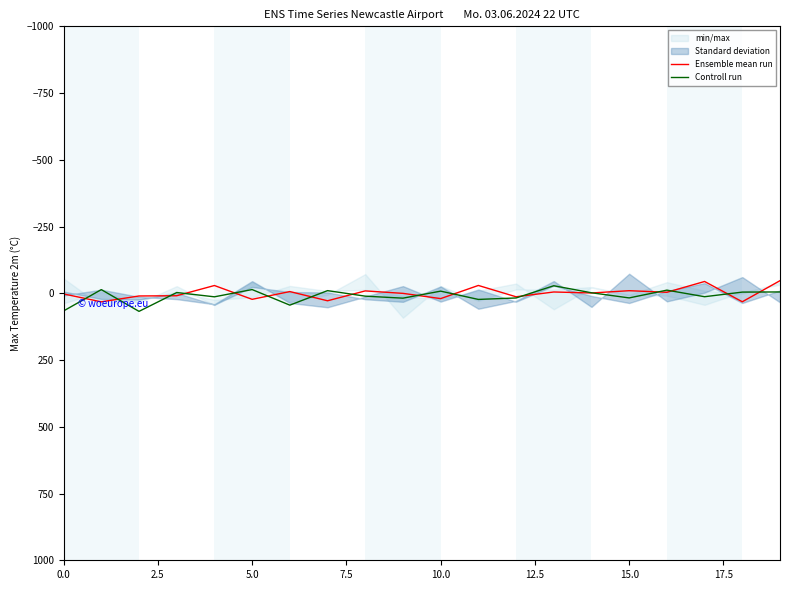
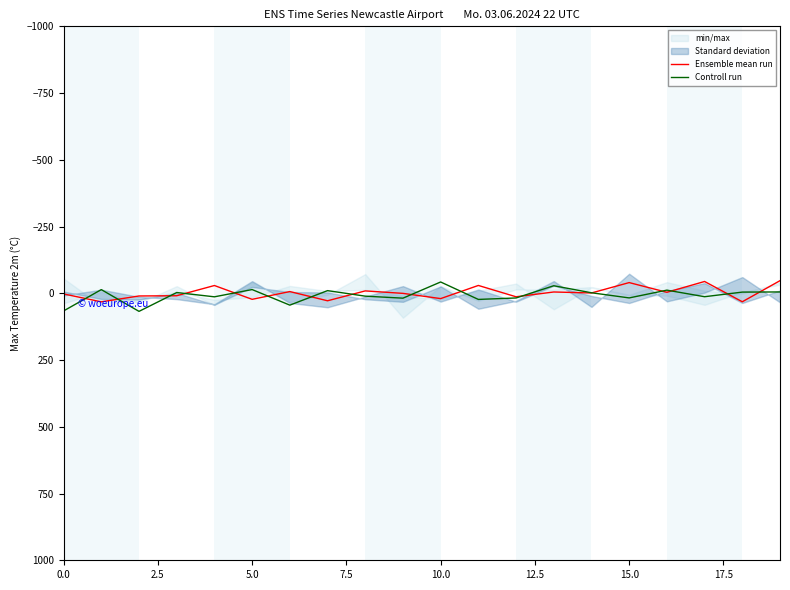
  {
    "Ensemble mean run": {
-     "15.0": -10
+     "15.0": -40
    },
    "Controll run": {
      "0.0": 70,
      "5.0": -10,
-     "10.0": -10
+     "10.0": -40
    }
  }
